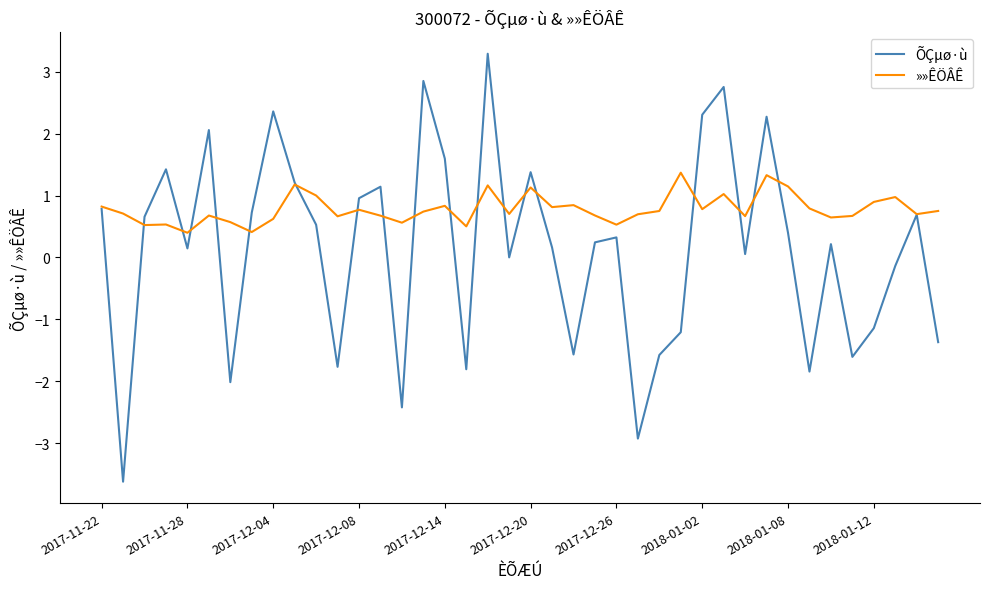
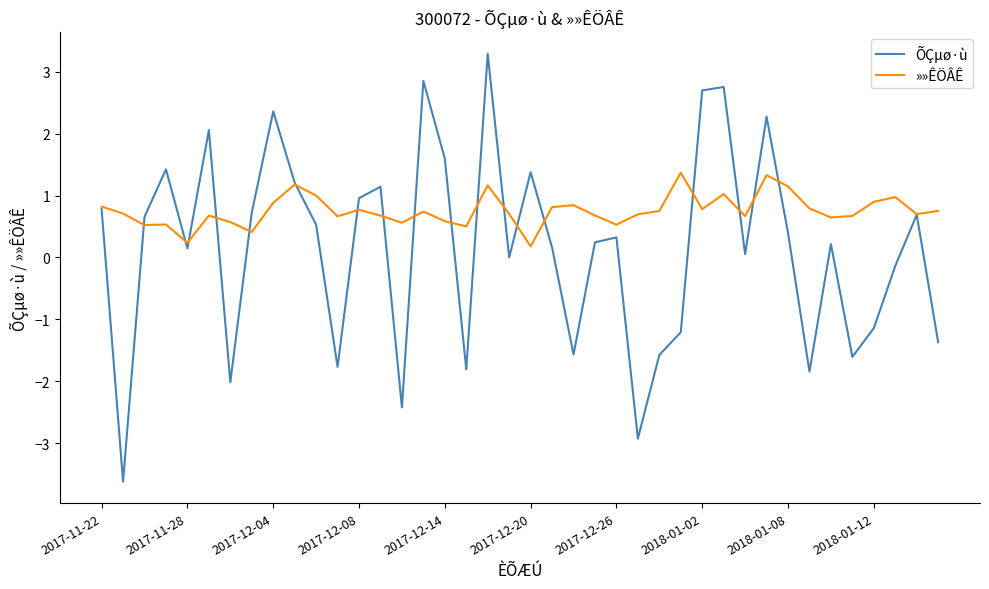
  {
    "ÕÇµø·ù": {
      "2017-11-28": 0.1,
      "2017-12-04": 2.4,
      "2017-12-08": 1.0,
      "2017-12-14": 1.6,
      "2017-12-20": 1.4,
      "2017-12-26": 0.3,
-     "2018-01-02": 2.3,
+     "2018-01-02": 2.7,
      "2018-01-08": 0.4,
      "2018-01-12": -1.1
    },
    "»»ÊÖÂÊ": {
-     "2017-11-28": 0.4,
-     "2017-12-04": 0.6,
+     "2017-11-28": 0.2,
+     "2017-12-04": 0.9,
      "2017-12-08": 0.8,
-     "2017-12-14": 0.8,
-     "2017-12-20": 1.1,
+     "2017-12-14": 0.6,
+     "2017-12-20": 0.2,
      "2017-12-26": 0.5,
      "2018-01-02": 0.8,
      "2018-01-08": 1.1,
      "2018-01-12": 0.9
    }
  }
